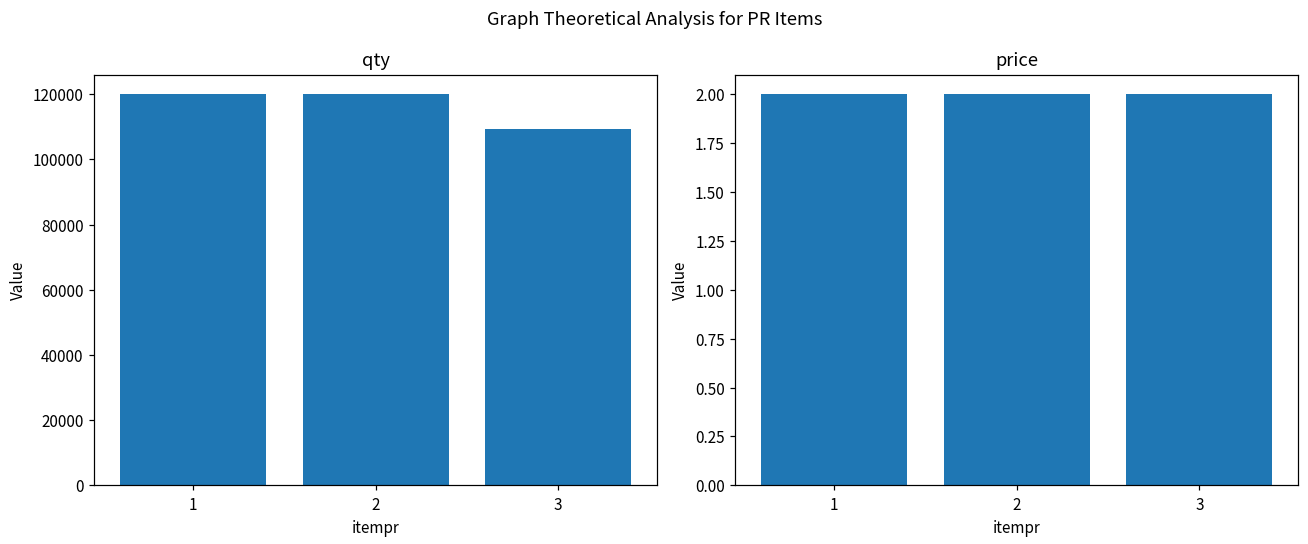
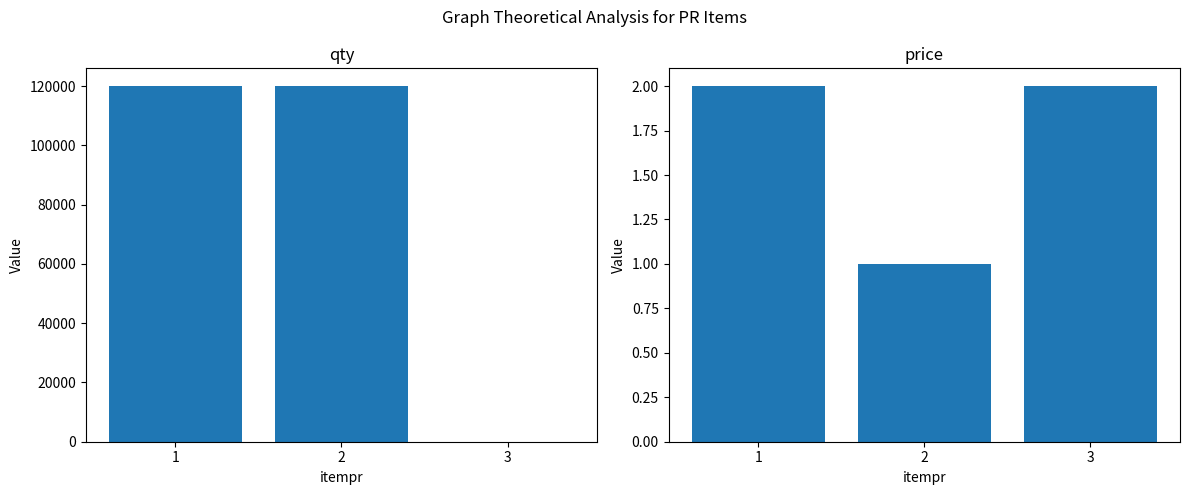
  {
    "qty": {
      "1": 120000,
      "2": 120000,
-     "3": 109000
+     "3": 0
    },
    "price": {
      "1": 2,
-     "2": 2,
+     "2": 1,
      "3": 2
    }
  }
